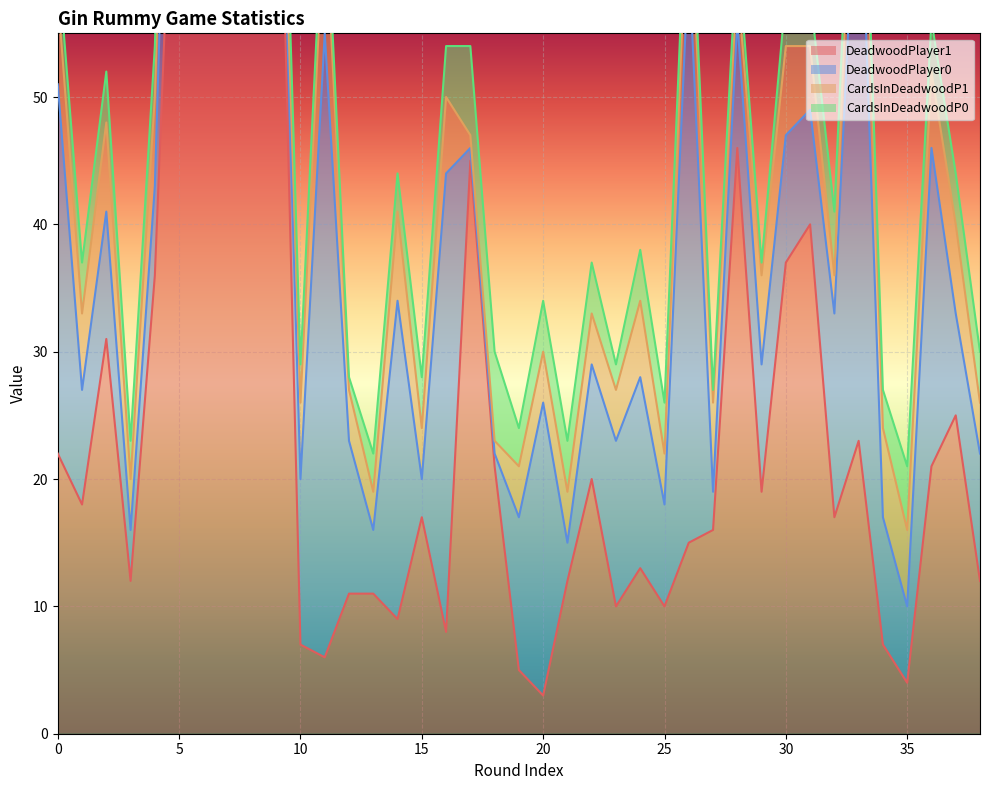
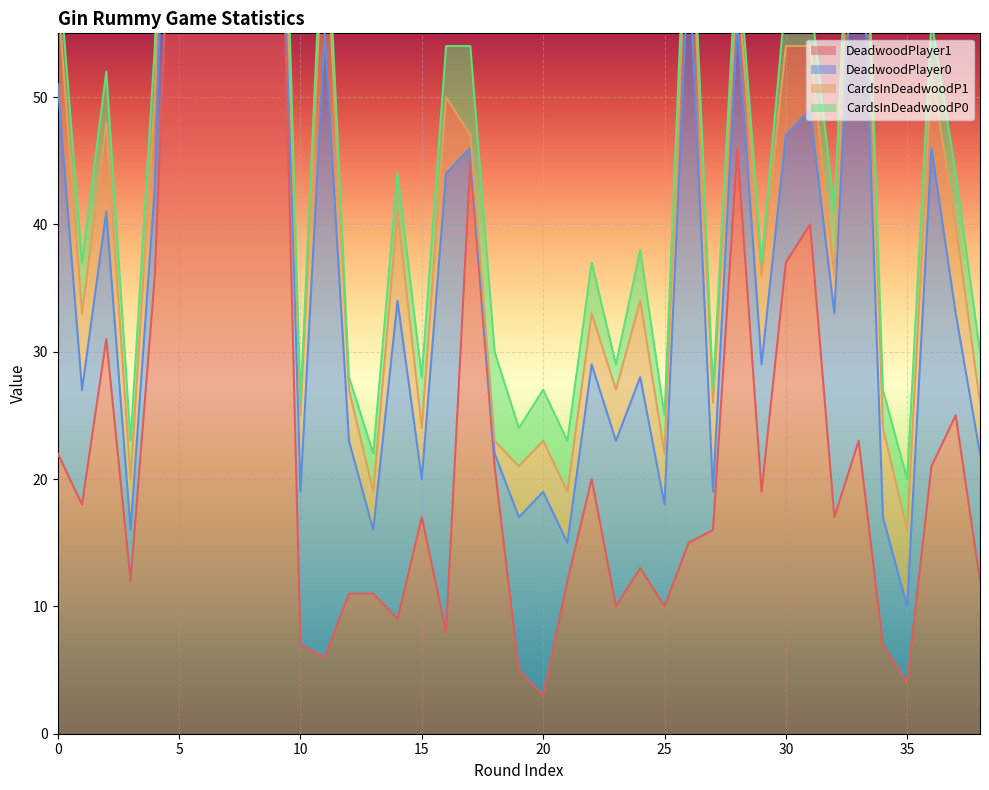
  {
    "DeadwoodPlayer0": {
      "0": 29,
-     "10": 13,
+     "10": 12,
      "15": 3,
-     "20": 23,
+     "20": 16,
      "25": 8,
      "30": 10,
      "35": 6
    },
    "CardsInDeadwoodP0": {
-     "10": 3,
+     "10": 1,
      "15": 4,
      "20": 4,
-     "25": 4,
-     "35": 5
+     "25": 3,
+     "35": 4
    }
  }
